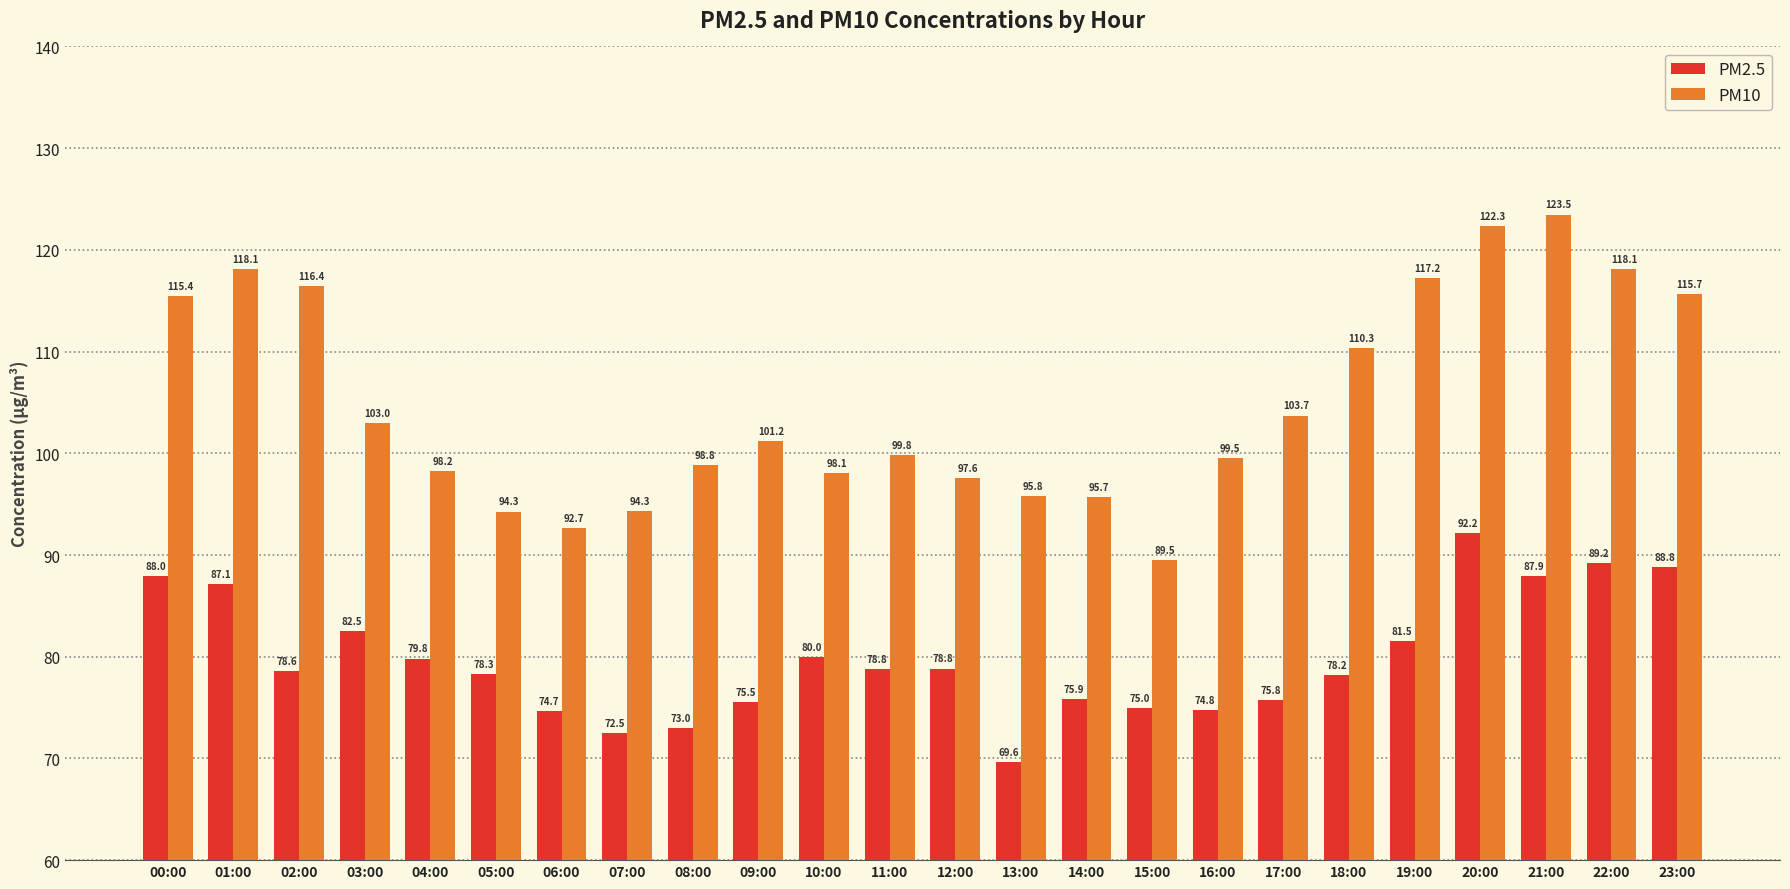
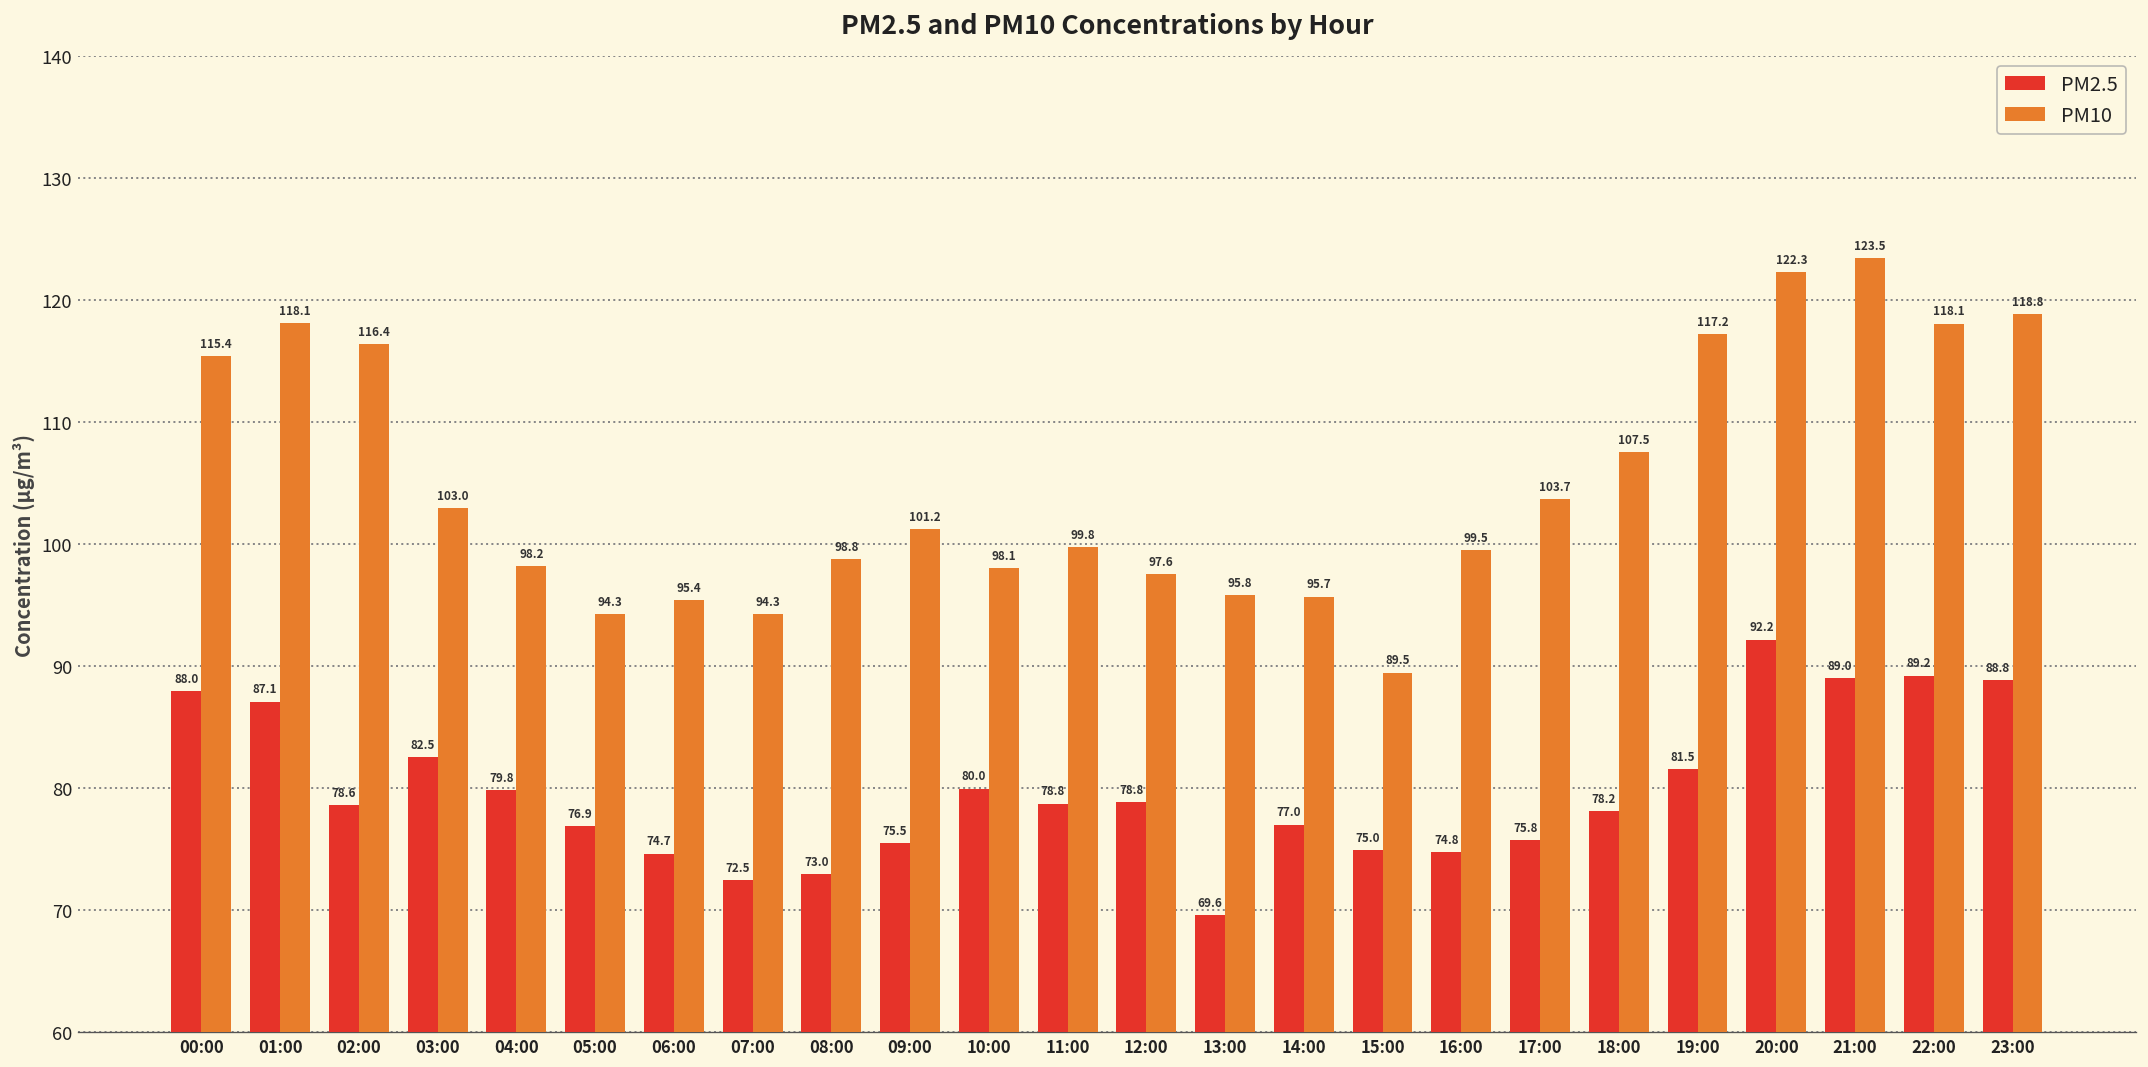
  {
    "PM2.5": {
      "00:00": 88.0,
      "01:00": 87.1,
      "02:00": 78.6,
      "03:00": 82.5,
      "04:00": 79.8,
-     "05:00": 78.3,
+     "05:00": 76.9,
      "06:00": 74.7,
      "07:00": 72.5,
      "08:00": 73.0,
      "09:00": 75.5,
      "10:00": 80.0,
      "11:00": 78.8,
      "12:00": 78.8,
      "13:00": 69.6,
-     "14:00": 75.9,
+     "14:00": 77.0,
      "15:00": 75.0,
      "16:00": 74.8,
      "17:00": 75.8,
      "18:00": 78.2,
      "19:00": 81.5,
      "20:00": 92.2,
-     "21:00": 87.9,
+     "21:00": 89.0,
      "22:00": 89.2,
      "23:00": 88.8
    },
    "PM10": {
      "00:00": 115.4,
      "01:00": 118.1,
      "02:00": 116.4,
      "03:00": 103.0,
      "04:00": 98.2,
      "05:00": 94.3,
-     "06:00": 92.7,
+     "06:00": 95.4,
      "07:00": 94.3,
      "08:00": 98.8,
      "09:00": 101.2,
      "10:00": 98.1,
      "11:00": 99.8,
      "12:00": 97.6,
      "13:00": 95.8,
      "14:00": 95.7,
      "15:00": 89.5,
      "16:00": 99.5,
      "17:00": 103.7,
-     "18:00": 110.3,
+     "18:00": 107.5,
      "19:00": 117.2,
      "20:00": 122.3,
      "21:00": 123.5,
      "22:00": 118.1,
-     "23:00": 115.7
+     "23:00": 118.8
    }
  }
